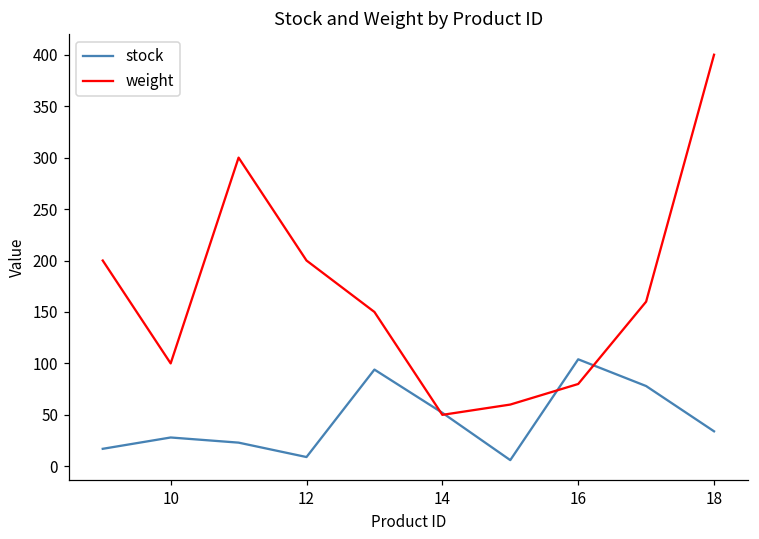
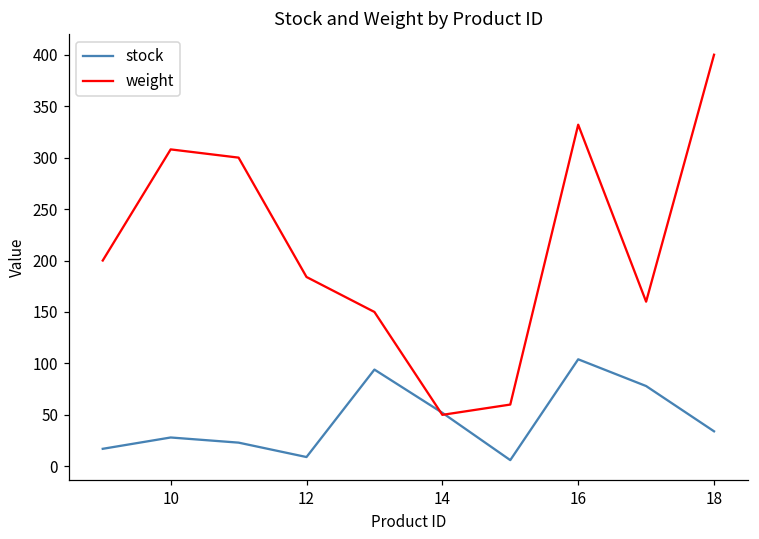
  {
    "stock": {
      "10": 30,
      "12": 10,
      "16": 100,
      "18": 30
    },
    "weight": {
-     "10": 100,
-     "12": 200,
-     "16": 80,
+     "10": 310,
+     "12": 180,
+     "16": 330,
      "18": 400
    }
  }
